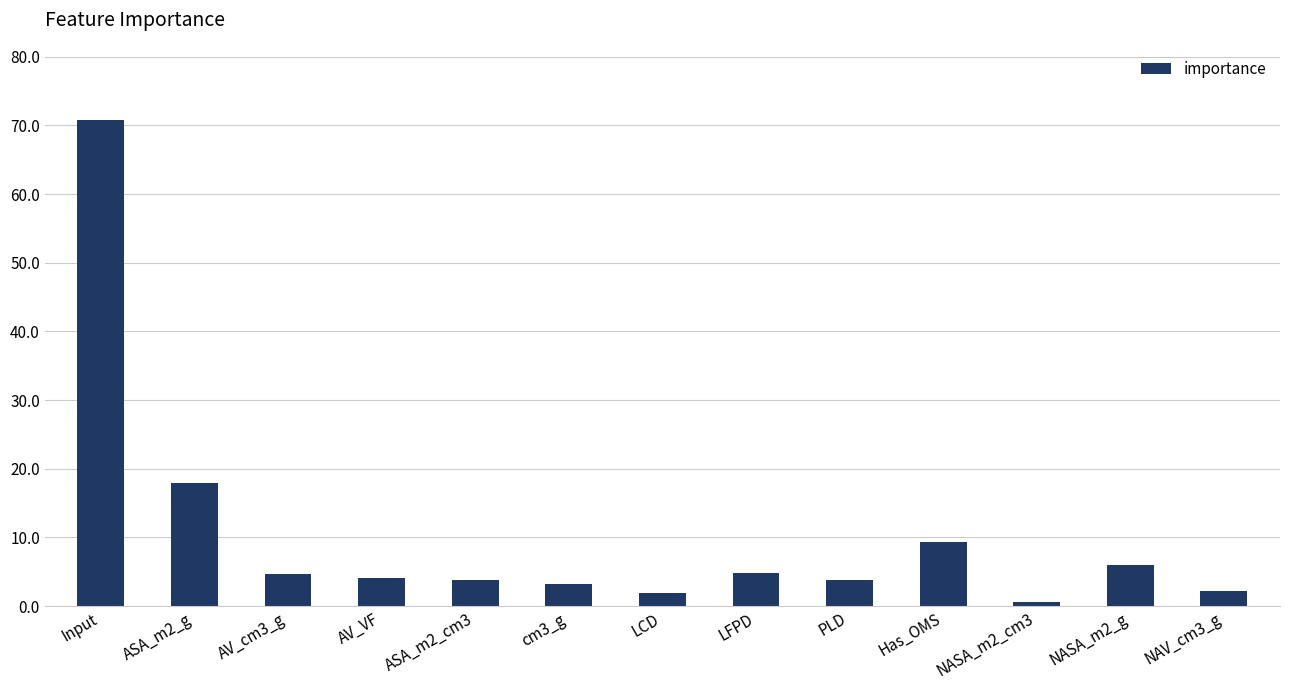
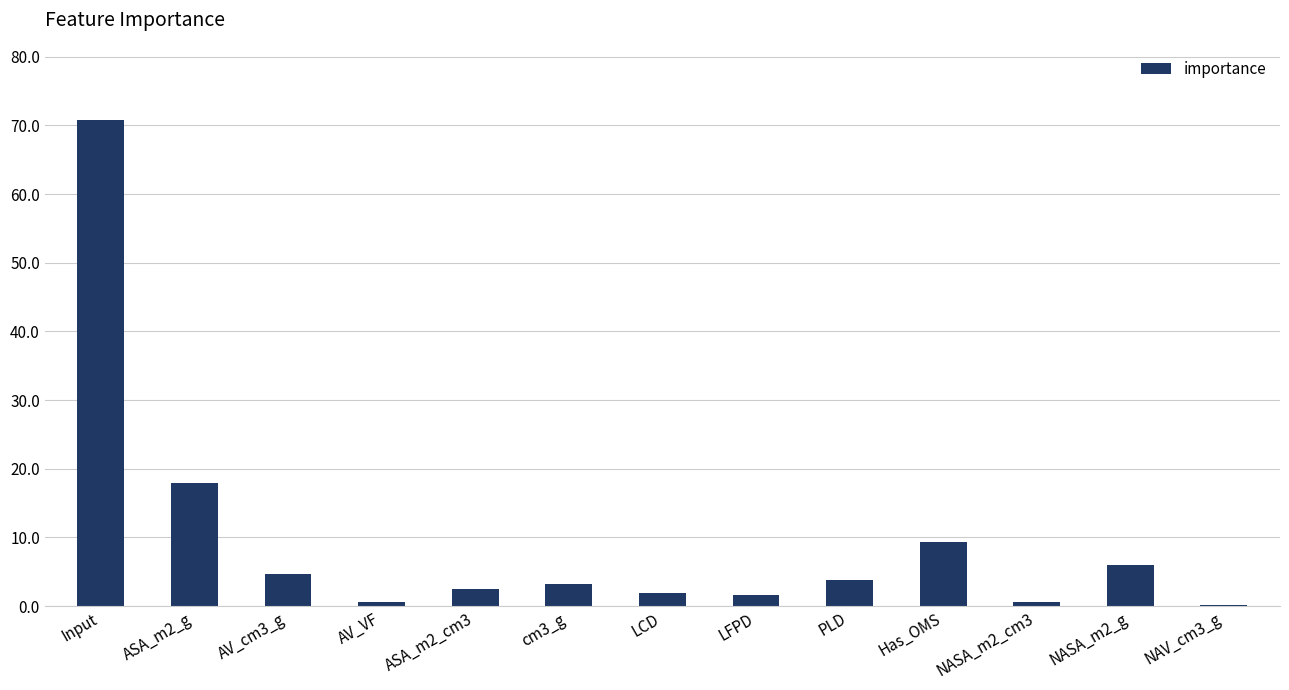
  {
    "Input": 71,
    "ASA_m2_g": 18,
    "AV_cm3_g": 5,
-   "AV_VF": 4,
-   "ASA_m2_cm3": 4,
+   "AV_VF": 1,
+   "ASA_m2_cm3": 3,
    "cm3_g": 3,
    "LCD": 2,
-   "LFPD": 5,
+   "LFPD": 2,
    "PLD": 4,
    "Has_OMS": 9,
    "NASA_m2_cm3": 1,
    "NASA_m2_g": 6,
-   "NAV_cm3_g": 2
+   "NAV_cm3_g": 0
  }
